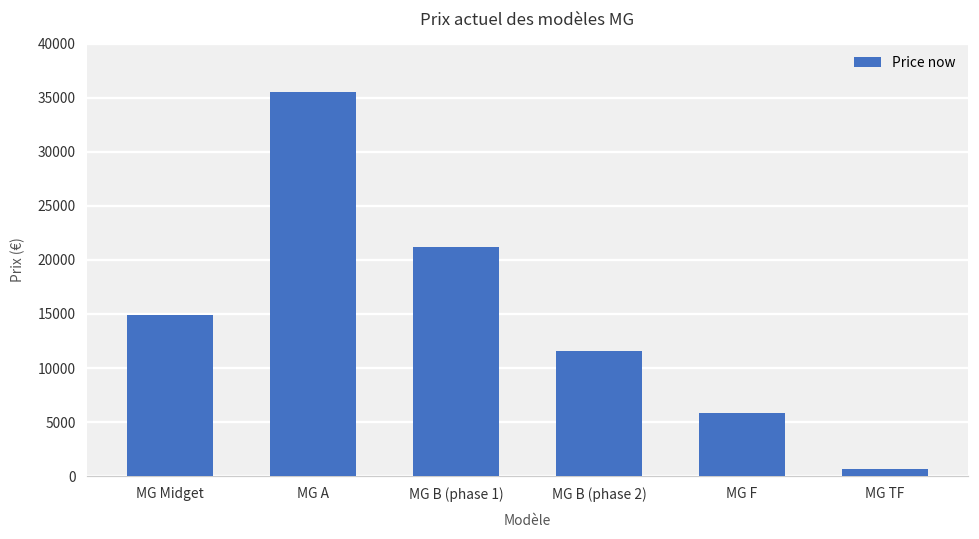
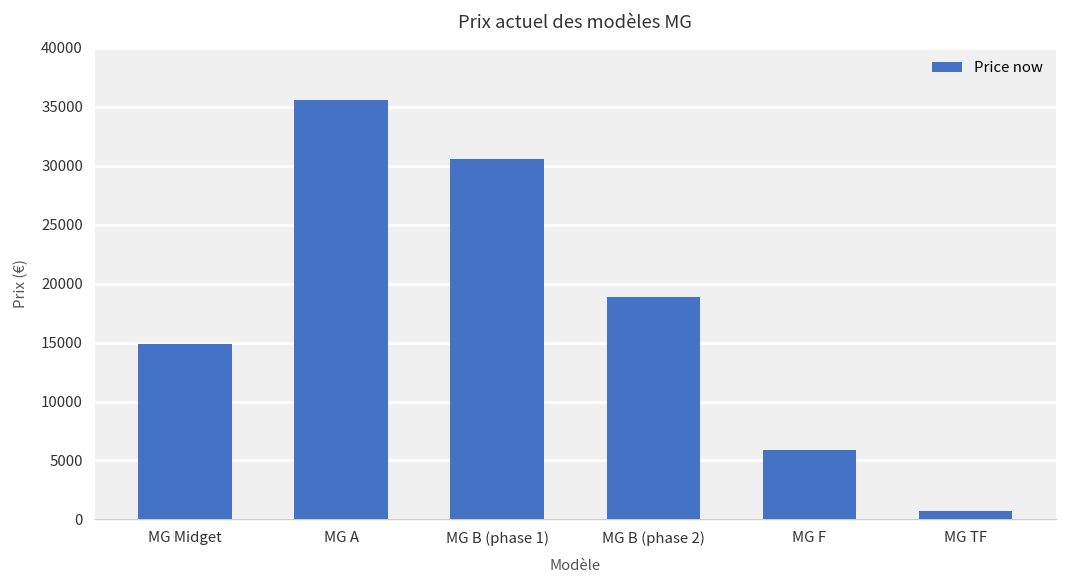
  {
    "MG Midget": 15000,
    "MG A": 36000,
-   "MG B (phase 1)": 21000,
-   "MG B (phase 2)": 12000,
+   "MG B (phase 1)": 31000,
+   "MG B (phase 2)": 19000,
    "MG F": 6000,
    "MG TF": 1000
  }
